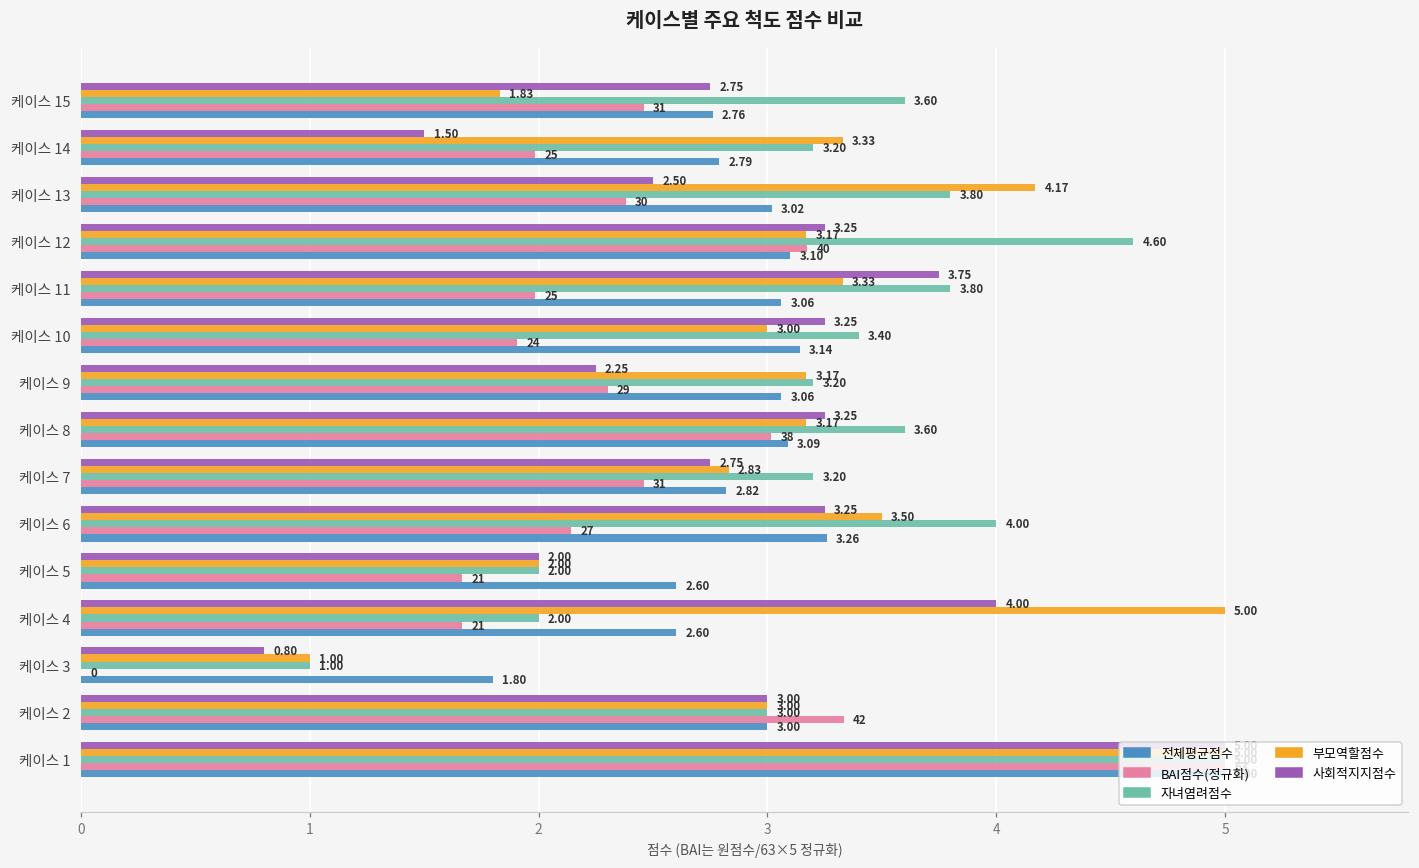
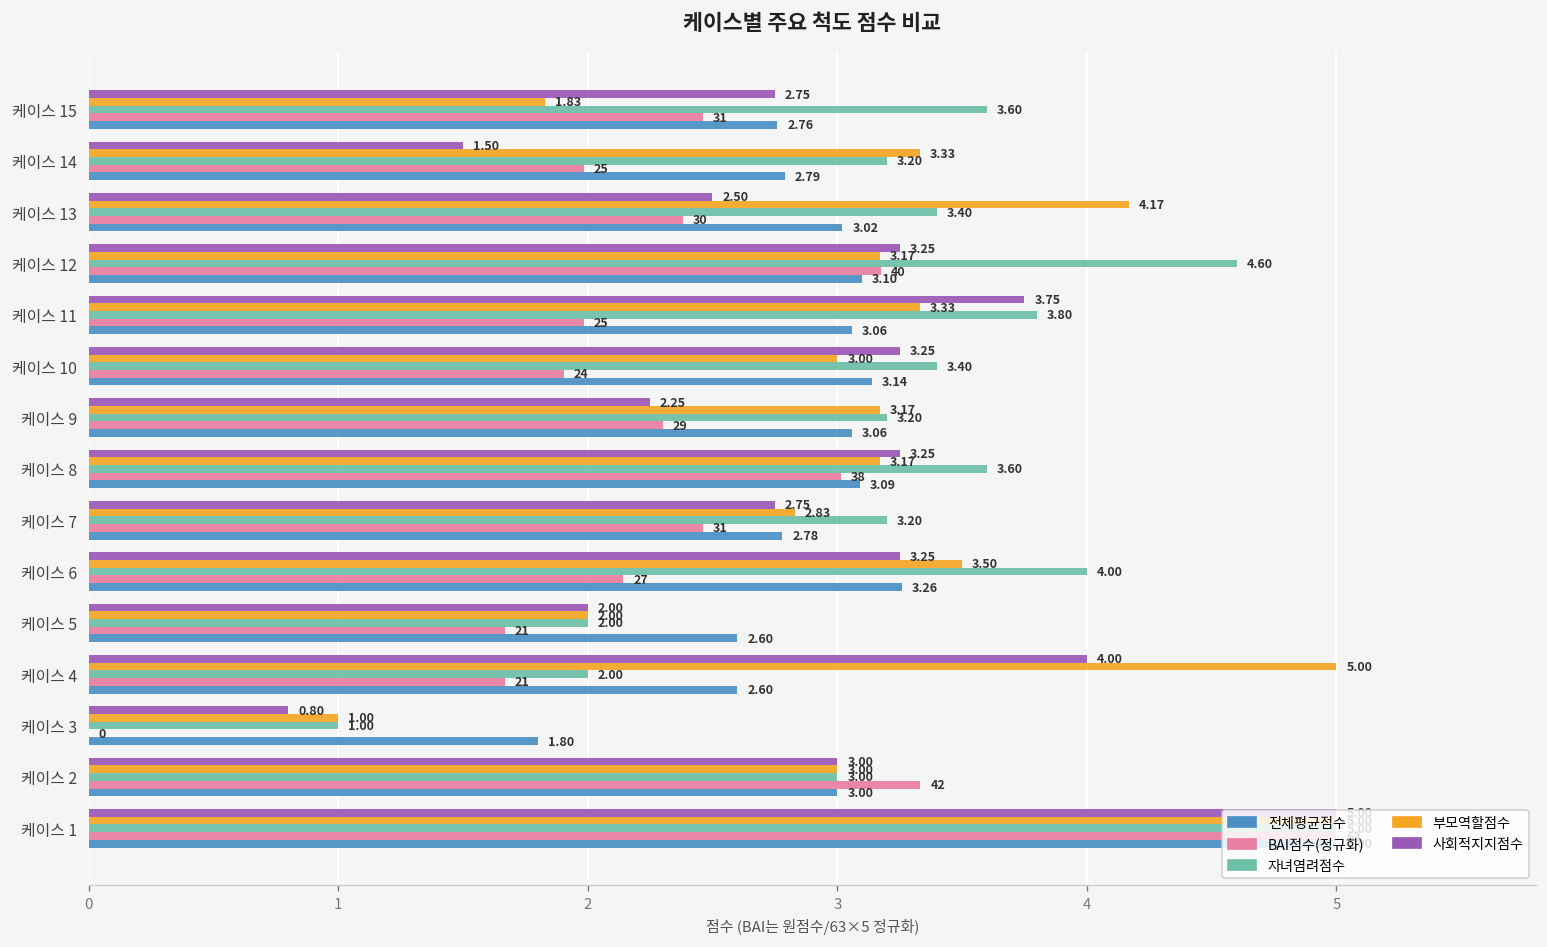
  {
    "전체평균점수": {
      "케이스 15": 2.76,
      "케이스 14": 2.79,
      "케이스 13": 3.02,
      "케이스 12": 3.10,
      "케이스 11": 3.06,
      "케이스 10": 3.14,
      "케이스 9": 3.06,
      "케이스 8": 3.09,
-     "케이스 7": 2.82,
+     "케이스 7": 2.78,
      "케이스 6": 3.26,
      "케이스 5": 2.60,
      "케이스 4": 2.60,
      "케이스 3": 1.80,
      "케이스 2": 3.00
    },
    "BAI점수(정규화)": {
      "케이스 3": 0
    },
    "자녀염려점수": {
      "케이스 15": 3.60,
      "케이스 14": 3.20,
-     "케이스 13": 3.80,
+     "케이스 13": 3.40,
      "케이스 12": 4.60,
      "케이스 11": 3.80,
      "케이스 10": 3.40,
      "케이스 8": 3.60,
      "케이스 7": 3.20,
      "케이스 6": 4.00,
      "케이스 4": 2.00
    },
    "부모역할점수": {
      "케이스 15": 1.83,
      "케이스 14": 3.33,
      "케이스 13": 4.17,
      "케이스 12": 3.17,
      "케이스 11": 3.33,
      "케이스 10": 3.00,
      "케이스 8": 3.17,
      "케이스 7": 2.83,
      "케이스 6": 3.50,
      "케이스 4": 5.00
    },
    "사회적지지점수": {
      "케이스 15": 2.75,
      "케이스 14": 1.50,
      "케이스 13": 2.50,
      "케이스 12": 3.25,
      "케이스 11": 3.75,
      "케이스 10": 3.25,
      "케이스 9": 2.25,
      "케이스 8": 3.25,
      "케이스 7": 2.75,
      "케이스 6": 3.25,
      "케이스 4": 4.00,
      "케이스 3": 0.80
    }
  }
